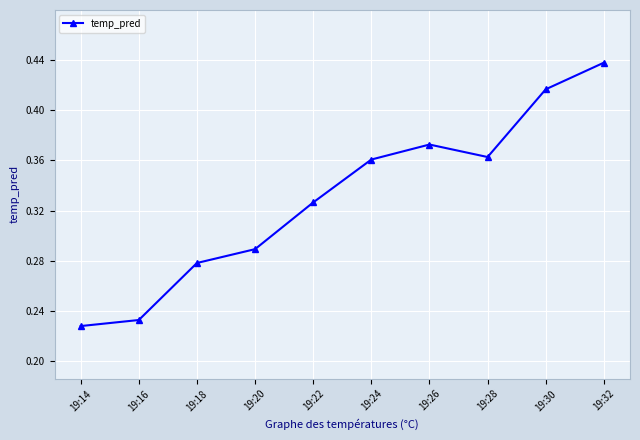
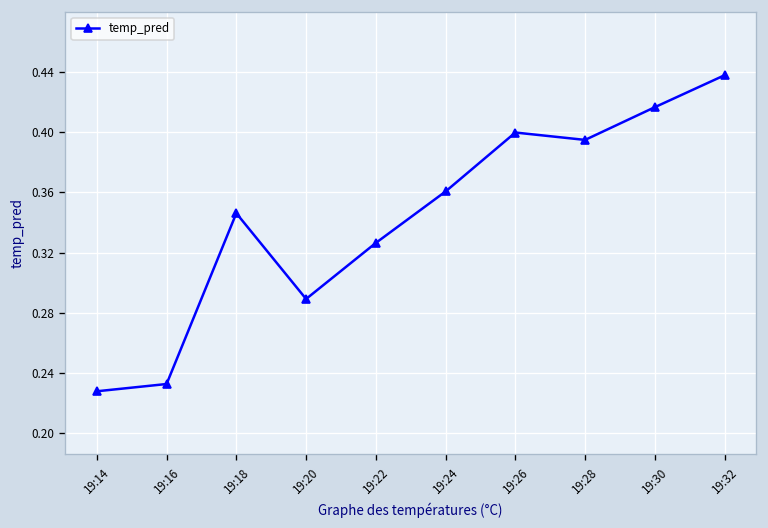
  {
    "19:14": 0.228,
    "19:16": 0.233,
-   "19:18": 0.278,
+   "19:18": 0.346,
    "19:20": 0.289,
    "19:22": 0.326,
    "19:24": 0.361,
-   "19:26": 0.373,
-   "19:28": 0.363,
+   "19:26": 0.400,
+   "19:28": 0.395,
    "19:30": 0.417,
    "19:32": 0.438
  }
